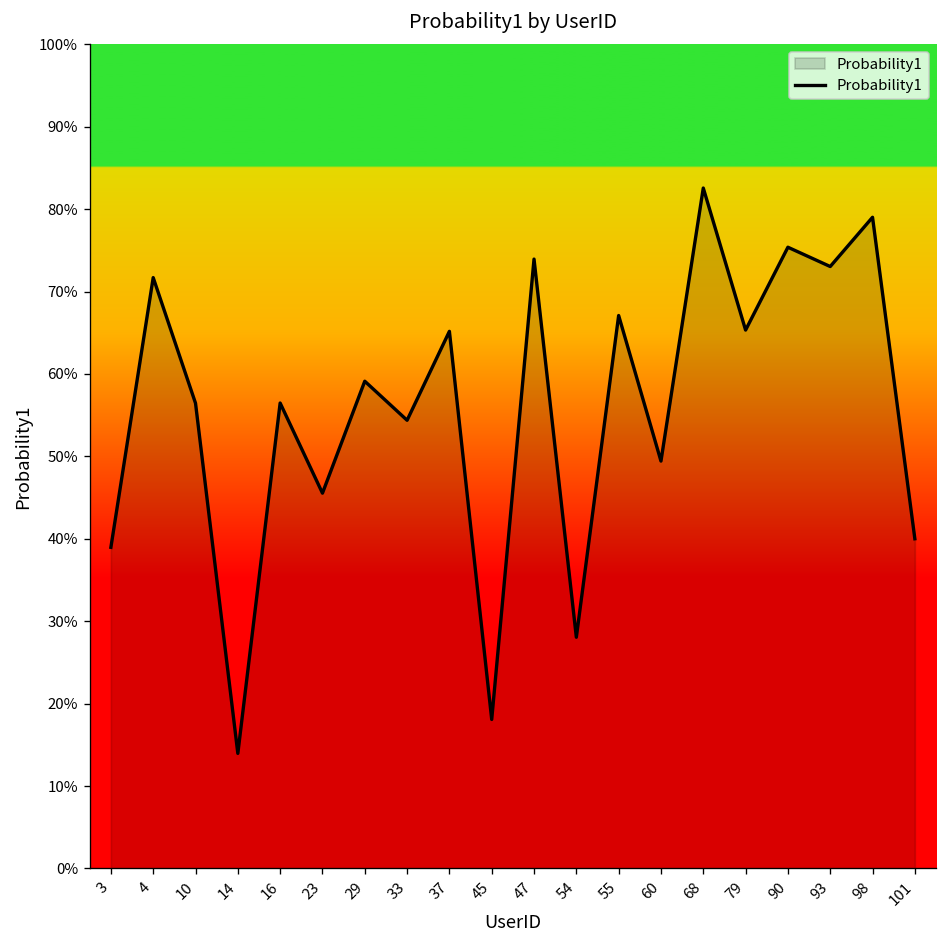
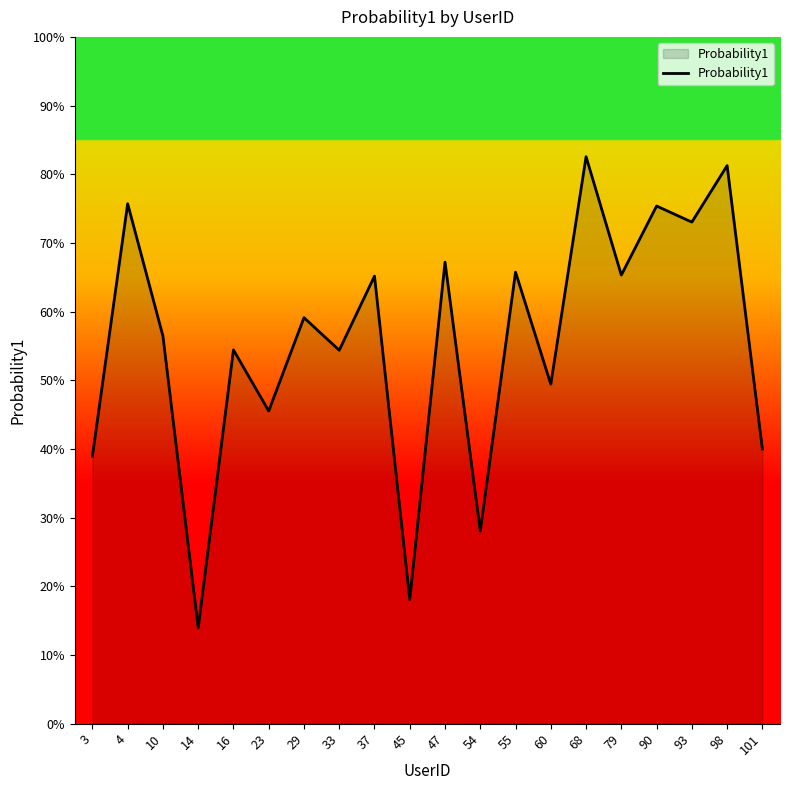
  {
    "3": "39%",
-   "4": "72%",
+   "4": "76%",
    "10": "56%",
    "14": "14%",
-   "16": "56%",
+   "16": "54%",
    "23": "46%",
    "29": "59%",
    "33": "54%",
    "37": "65%",
    "45": "18%",
-   "47": "74%",
+   "47": "67%",
    "54": "28%",
-   "55": "67%",
+   "55": "66%",
    "60": "49%",
    "68": "83%",
    "79": "65%",
    "90": "75%",
    "93": "73%",
-   "98": "79%",
+   "98": "81%",
    "101": "40%"
  }
